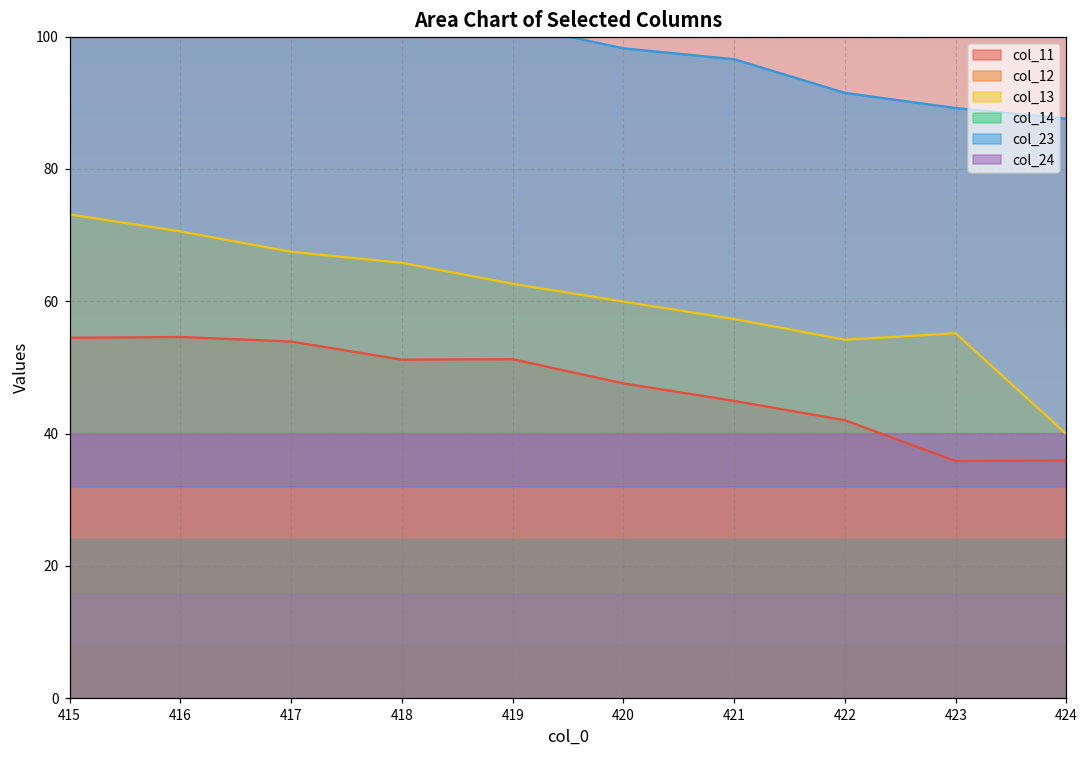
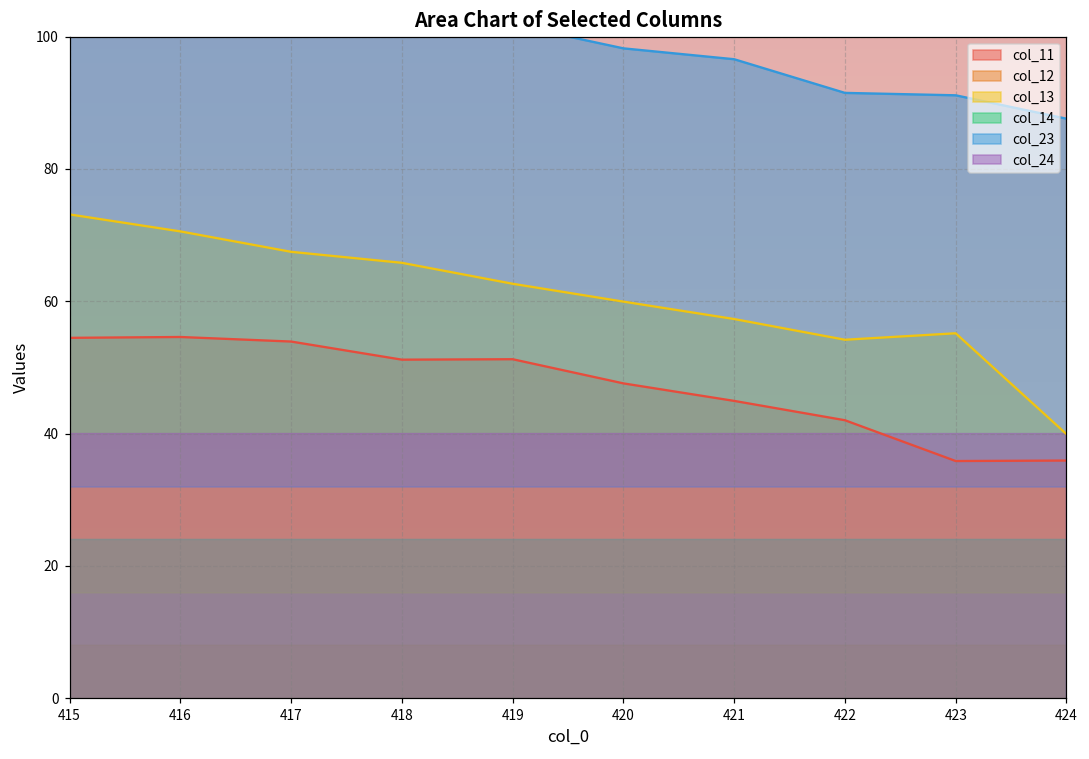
  {
    "col_23": {
      "420": 98,
      "421": 97,
      "422": 92,
-     "423": 89,
+     "423": 91,
      "424": 88
    }
  }
